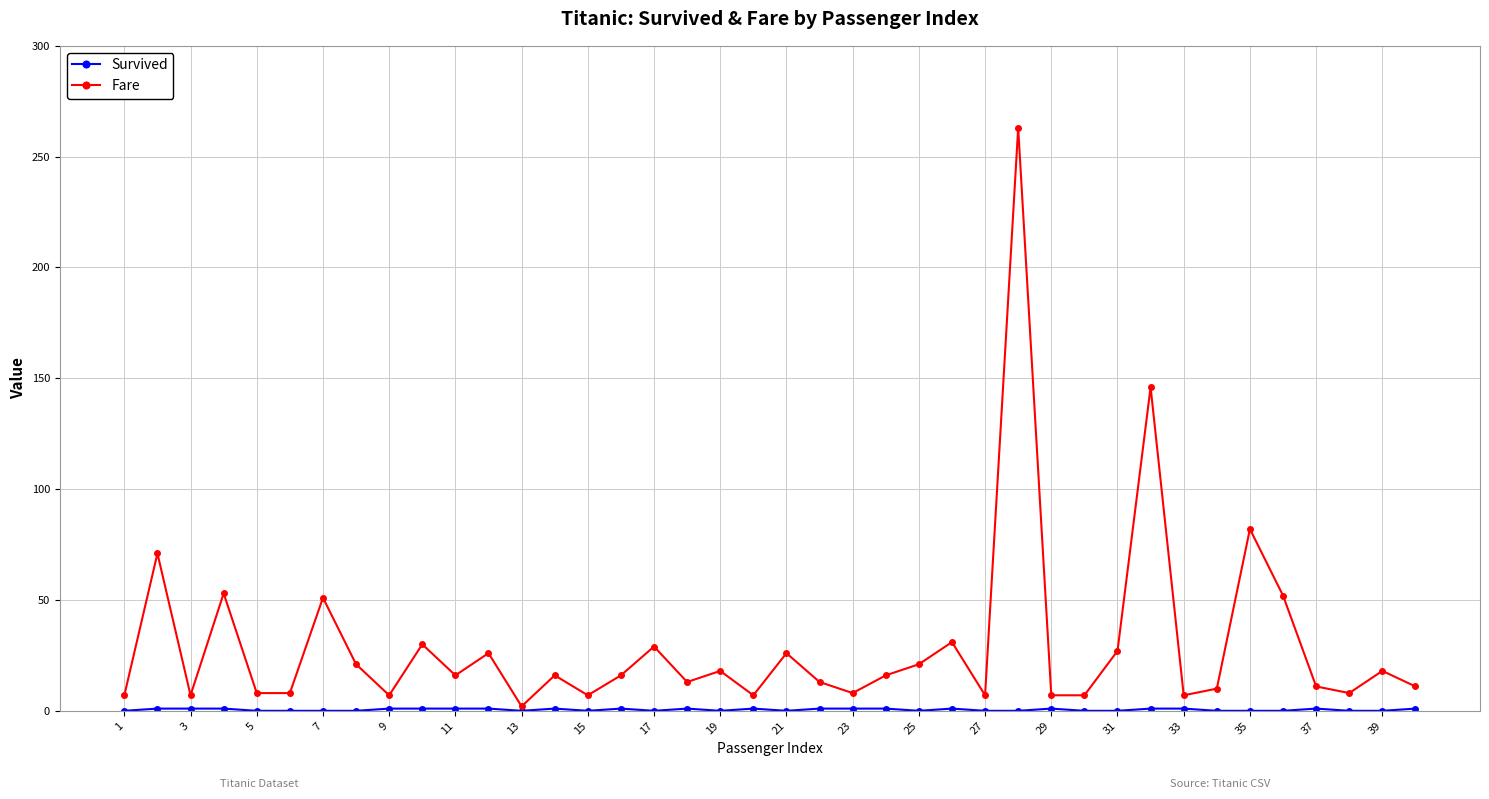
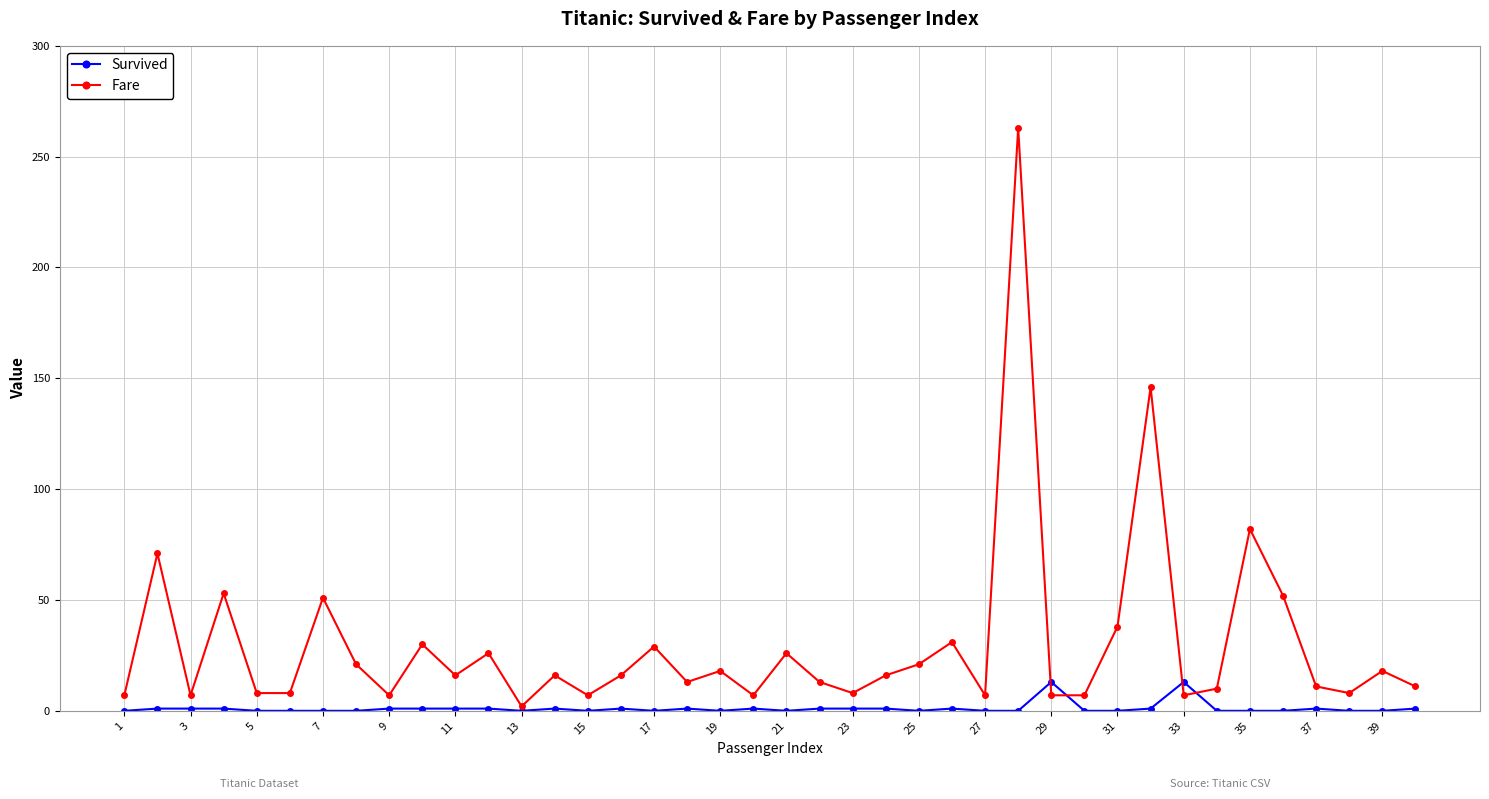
  {
    "Survived": {
      "1": 0,
      "3": 1,
      "5": 0,
      "7": 0,
      "9": 1,
      "11": 1,
      "13": 0,
      "15": 0,
      "17": 0,
      "19": 0,
      "21": 0,
      "23": 1,
      "25": 0,
      "27": 0,
-     "29": 1,
+     "29": 13,
      "31": 0,
-     "33": 1,
+     "33": 13,
      "35": 0,
      "37": 1,
      "39": 0
    },
    "Fare": {
      "1": 7,
      "3": 7,
      "5": 8,
      "7": 51,
      "9": 7,
      "11": 16,
      "13": 2,
      "15": 7,
      "17": 29,
      "19": 18,
      "21": 26,
      "23": 8,
      "25": 21,
      "27": 7,
      "29": 7,
-     "31": 27,
+     "31": 38,
      "33": 7,
      "35": 82,
      "37": 11,
      "39": 18
    }
  }
